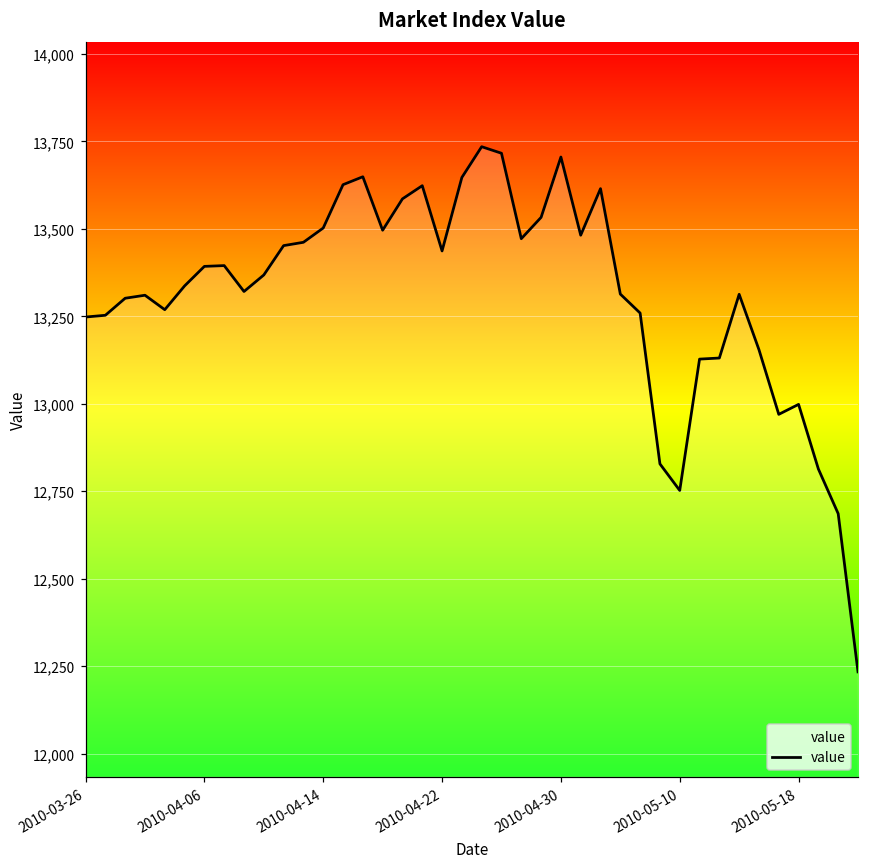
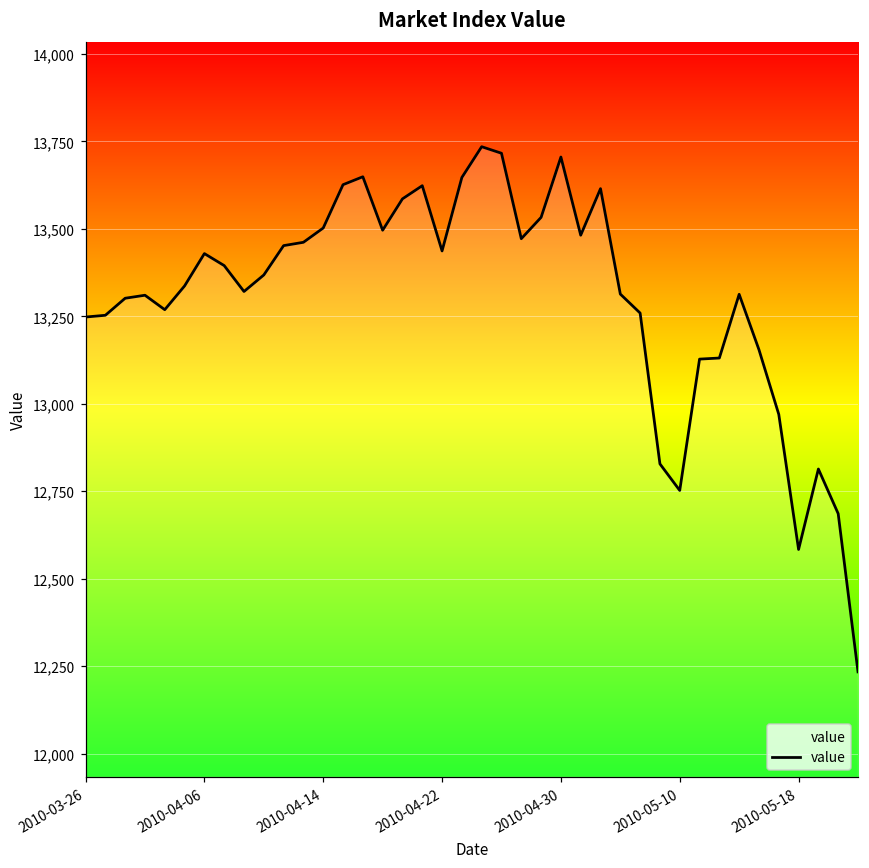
  {
    "2010-03-26": "13,250",
-   "2010-04-06": "13,390",
+   "2010-04-06": "13,430",
    "2010-04-14": "13,500",
    "2010-04-22": "13,440",
    "2010-04-30": "13,710",
    "2010-05-10": "12,750",
-   "2010-05-18": "13,000"
+   "2010-05-18": "12,580"
  }
